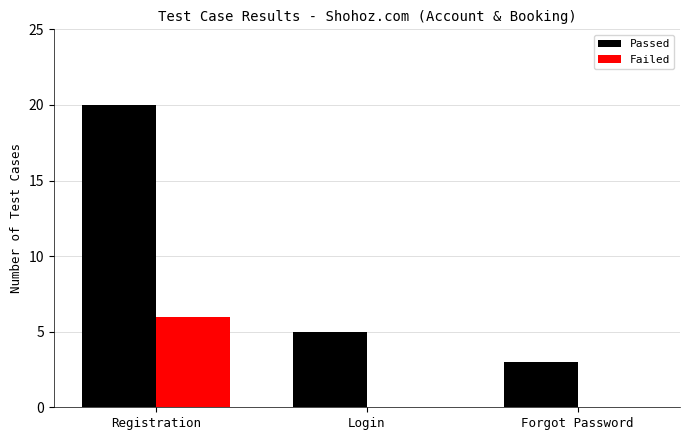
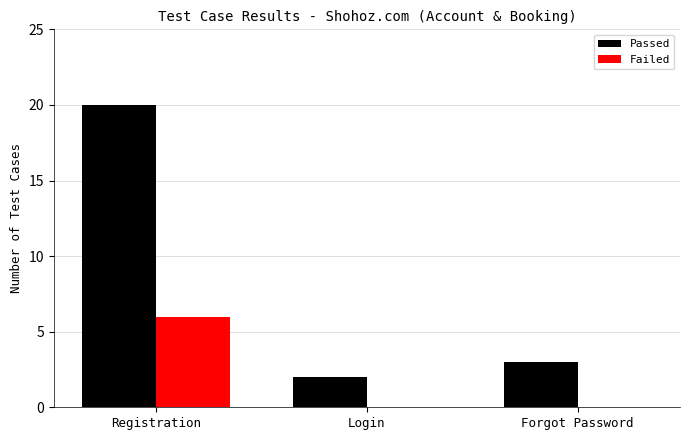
  {
    "Passed": {
      "Registration": 20,
-     "Login": 5,
+     "Login": 2,
      "Forgot Password": 3
    },
    "Failed": {
      "Registration": 6,
      "Login": 0,
      "Forgot Password": 0
    }
  }
